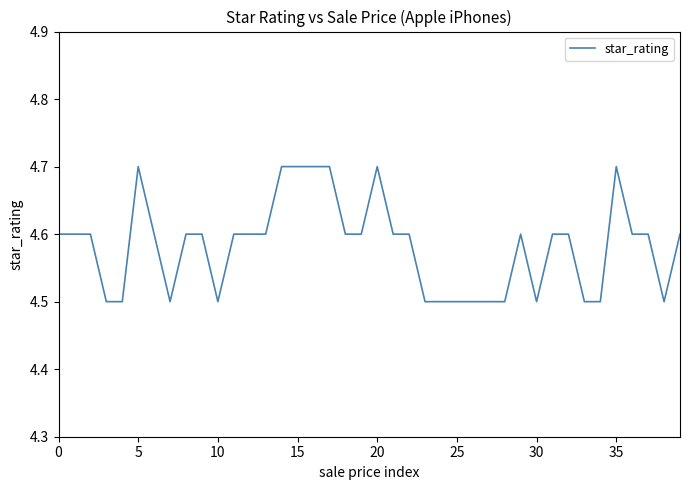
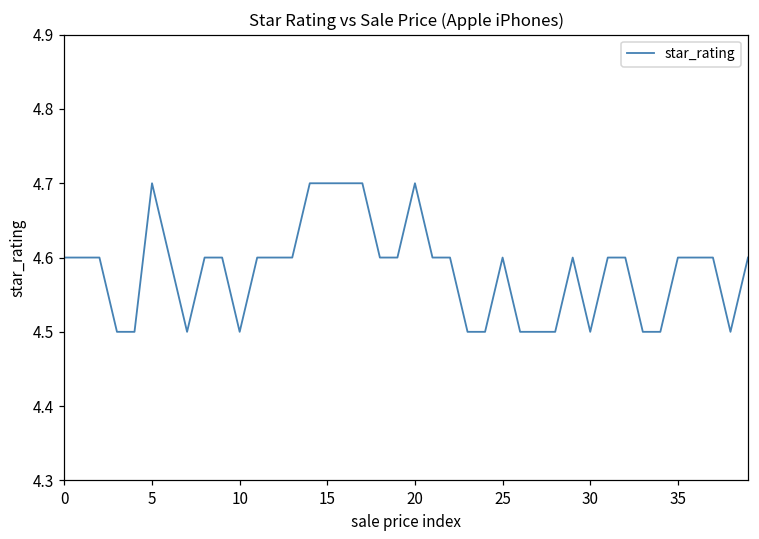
  {
    "0": 4.6,
    "5": 4.7,
    "10": 4.5,
    "15": 4.7,
    "20": 4.7,
-   "25": 4.5,
+   "25": 4.6,
    "30": 4.5,
-   "35": 4.7
+   "35": 4.6
  }
